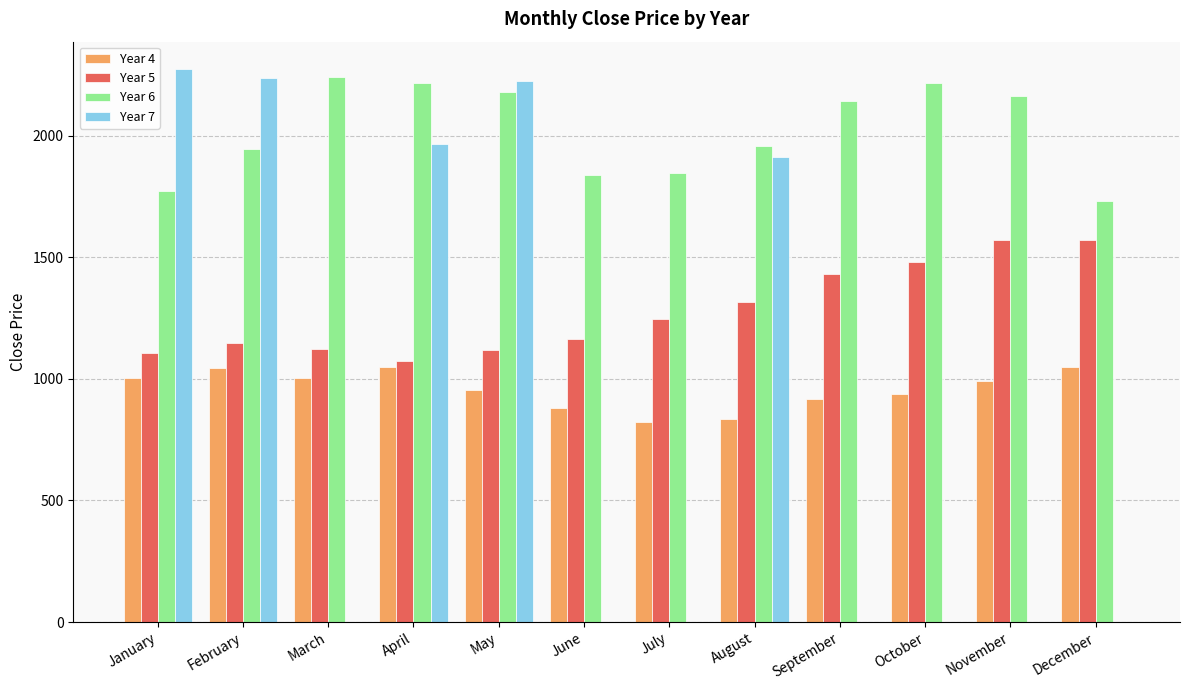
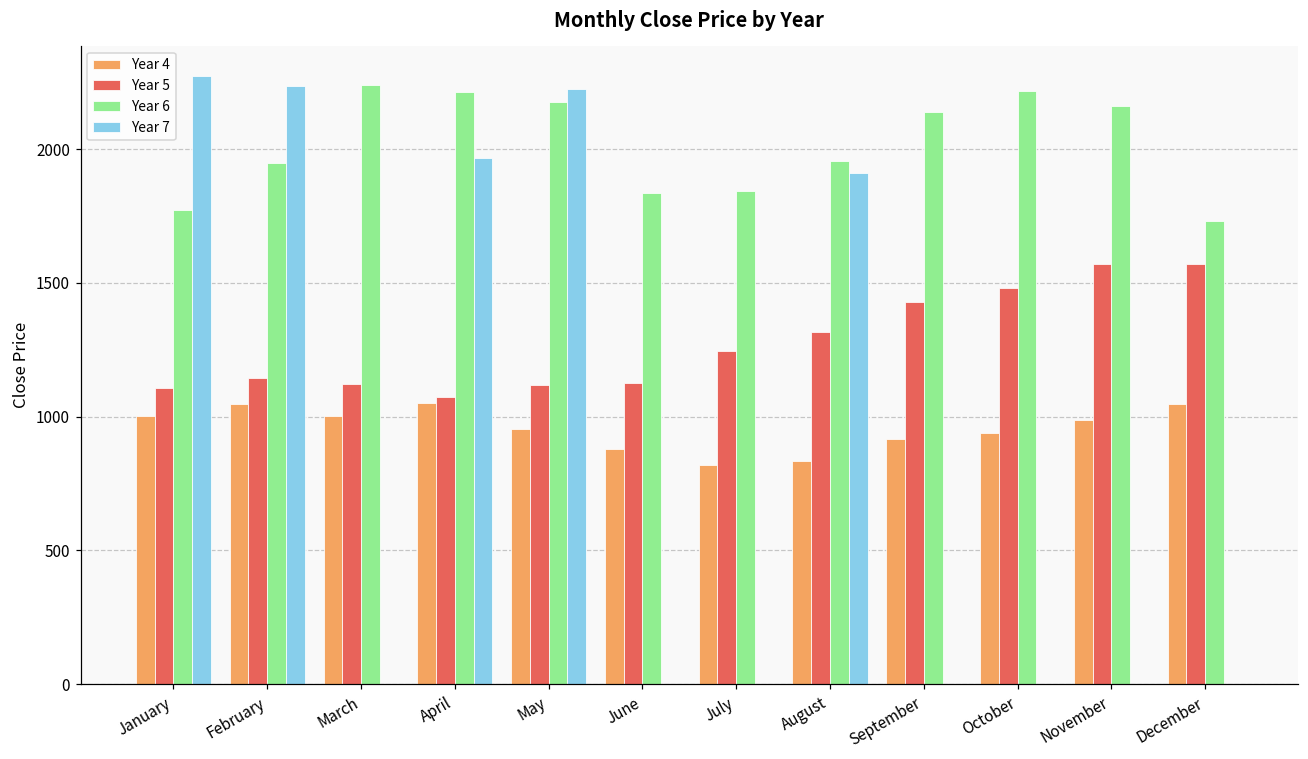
  {
    "Year 4": {
      "January": 1000,
      "February": 1050,
      "March": 1000,
      "April": 1050,
      "May": 950,
      "June": 880,
      "July": 820,
      "August": 830,
      "September": 920,
      "October": 940,
      "November": 990,
      "December": 1050
    },
    "Year 5": {
      "January": 1110,
      "February": 1150,
      "March": 1120,
      "April": 1070,
      "May": 1120,
-     "June": 1160,
+     "June": 1130,
      "July": 1240,
      "August": 1320,
      "September": 1430,
      "October": 1480,
      "November": 1570,
      "December": 1570
    },
    "Year 6": {
      "January": 1770,
      "February": 1950,
      "March": 2240,
      "April": 2210,
      "May": 2180,
      "June": 1840,
      "July": 1840,
      "August": 1960,
      "September": 2140,
      "October": 2220,
      "November": 2160,
      "December": 1730
    },
    "Year 7": {
      "January": 2270,
      "February": 2240,
      "March": 0,
      "April": 1970,
      "May": 2230,
      "June": 0,
      "July": 0,
      "August": 1910,
      "September": 0,
      "October": 0,
      "November": 0,
      "December": 0
    }
  }
